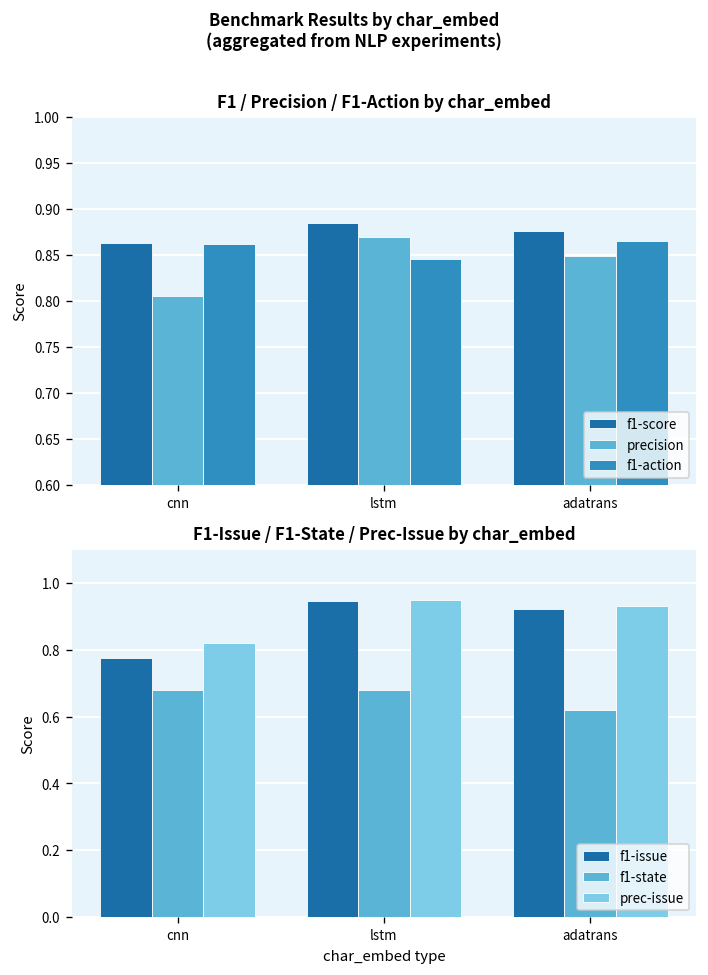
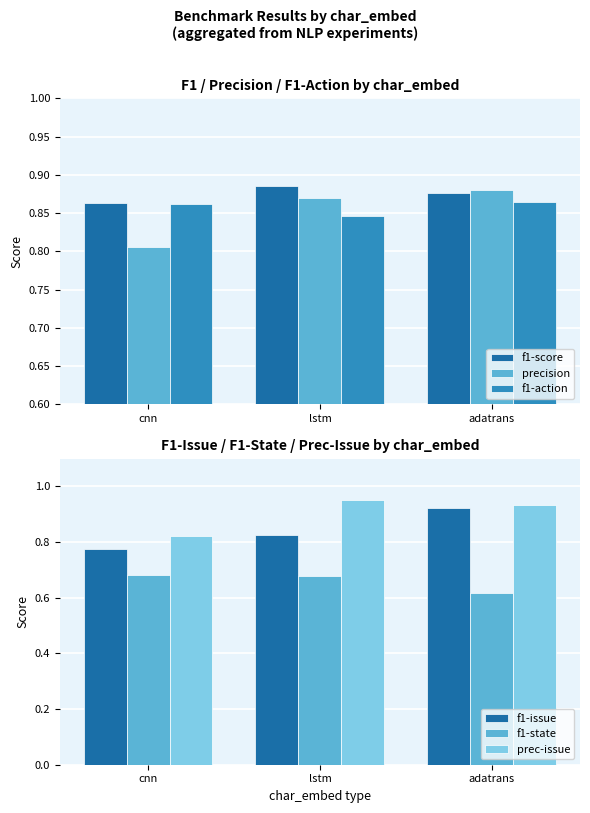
  {
    "F1 / Precision / F1-Action by char_embed": {
      "precision": {
        "cnn": 0.81,
        "lstm": 0.87,
-       "adatrans": 0.85
+       "adatrans": 0.88
      }
    },
    "F1-Issue / F1-State / Prec-Issue by char_embed": {
      "f1-issue": {
        "cnn": 0.77,
-       "lstm": 0.95,
+       "lstm": 0.83,
        "adatrans": 0.92
      }
    }
  }
